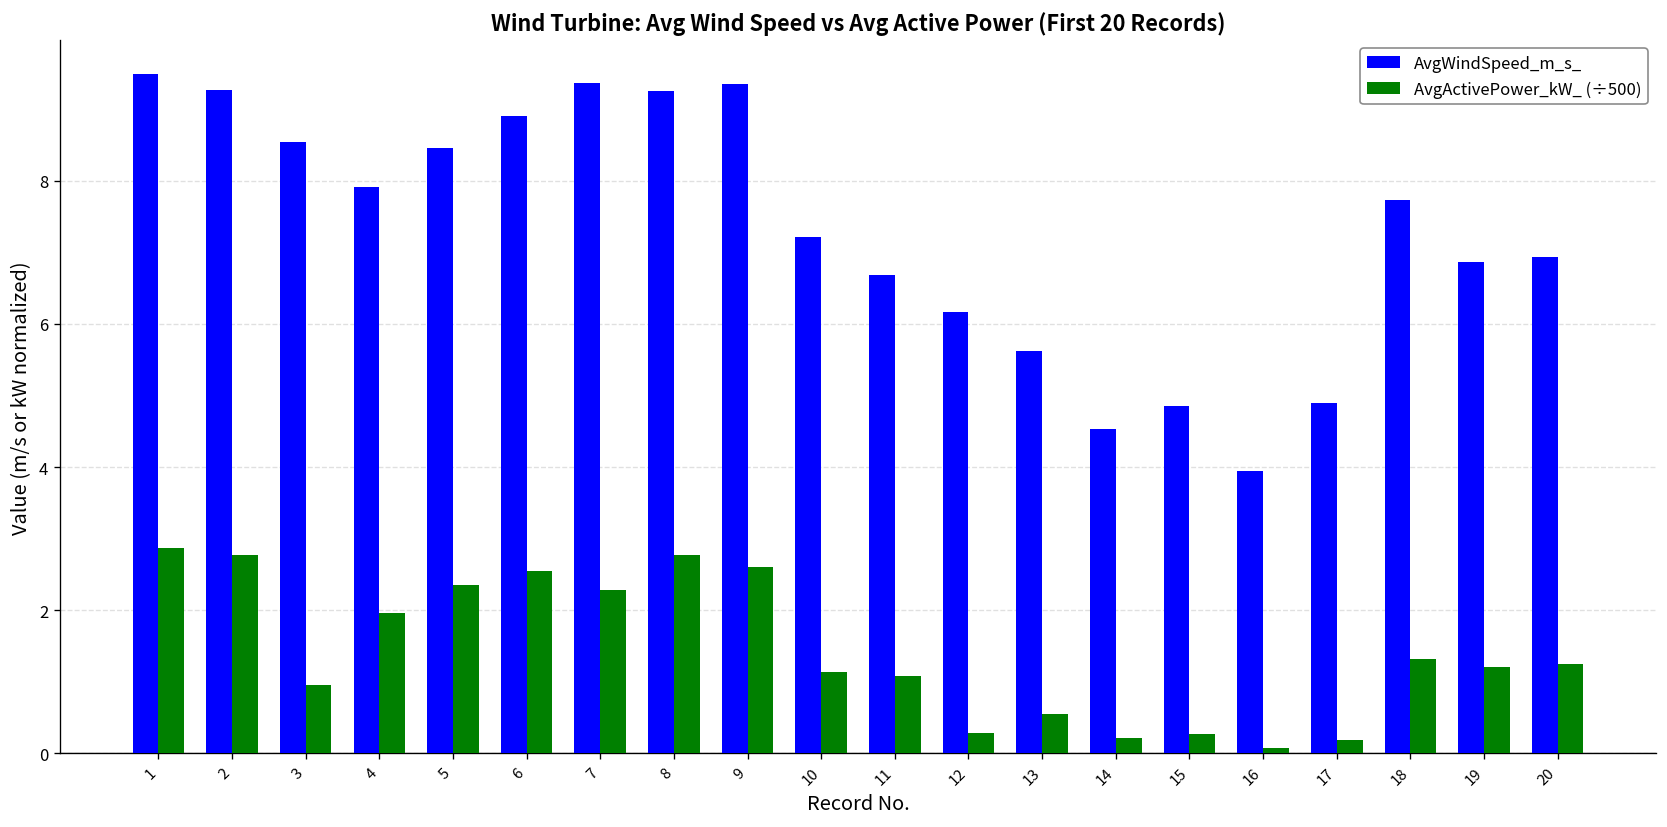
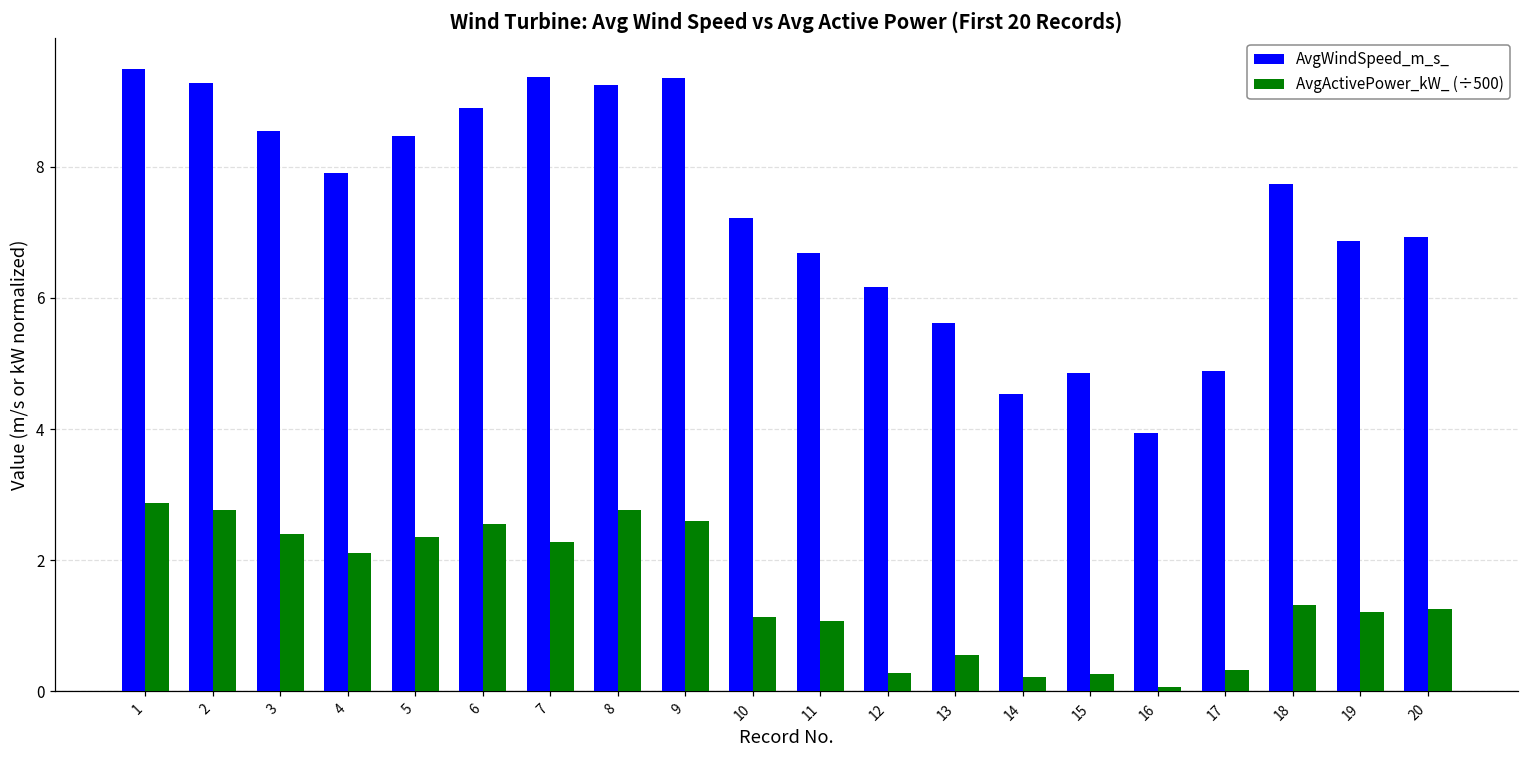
  {
    "AvgWindSpeed_m_s_": {
      "1": 9.5,
      "2": 9.3,
      "3": 8.5,
      "4": 7.9,
      "5": 8.5,
      "6": 8.9,
      "7": 9.4,
      "8": 9.3,
      "9": 9.4,
      "10": 7.2,
      "11": 6.7,
      "12": 6.2,
      "13": 5.6,
      "14": 4.5,
      "15": 4.9,
      "16": 3.9,
      "17": 4.9,
      "18": 7.7,
      "19": 6.9,
      "20": 6.9
    },
    "AvgActivePower_kW_ (÷500)": {
      "1": 2.9,
      "2": 2.8,
-     "3": 1.0,
-     "4": 2.0,
+     "3": 2.4,
+     "4": 2.1,
      "5": 2.4,
      "6": 2.6,
      "7": 2.3,
      "8": 2.8,
      "9": 2.6,
      "10": 1.1,
      "11": 1.1,
      "12": 0.3,
      "13": 0.6,
      "14": 0.2,
      "15": 0.3,
      "16": 0.1,
-     "17": 0.2,
+     "17": 0.3,
      "18": 1.3,
      "19": 1.2,
      "20": 1.3
    }
  }
